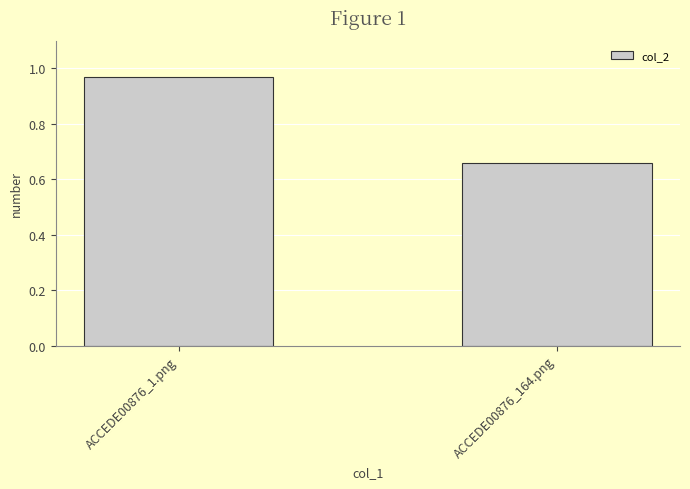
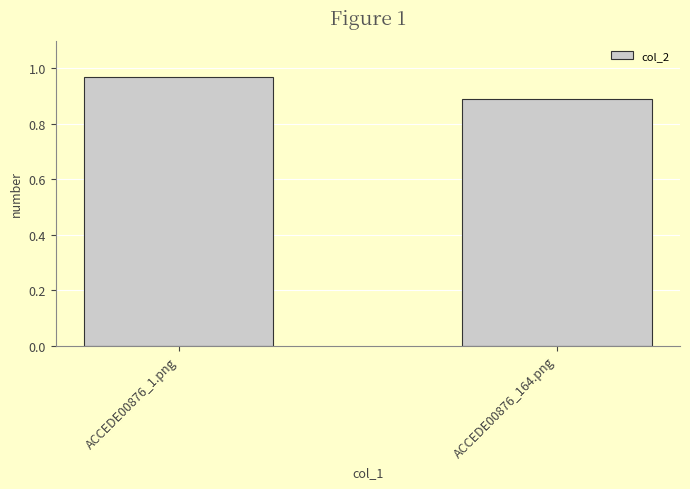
  {
    "ACCEDE00876_1.png": 0.97,
-   "ACCEDE00876_164.png": 0.66
+   "ACCEDE00876_164.png": 0.89
  }
